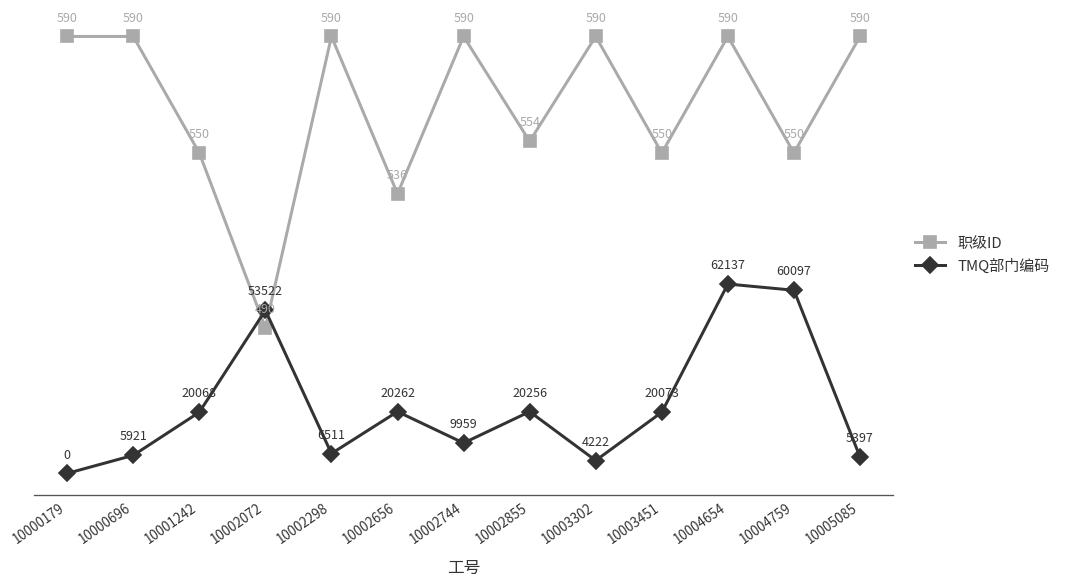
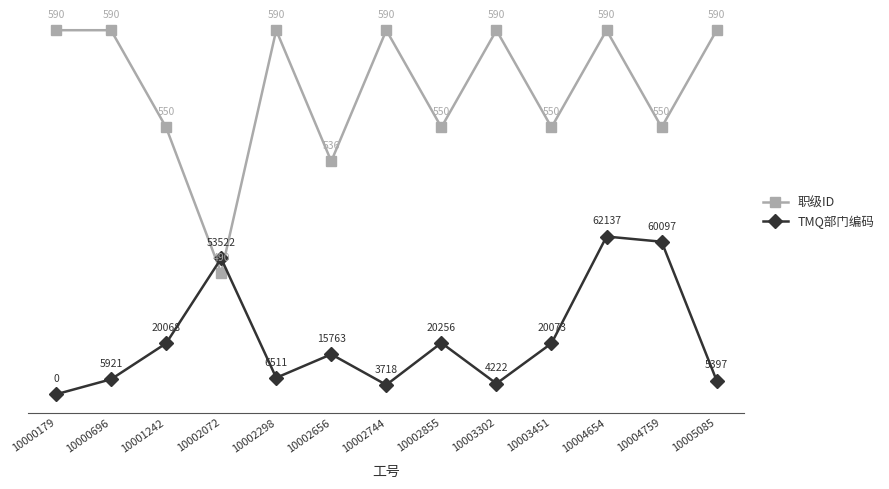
  {
    "职级ID": {
-     "10002855": 554
+     "10002855": 550
    },
    "TMQ部门编码": {
      "10000179": 0,
-     "10002656": 20262,
-     "10002744": 9959
+     "10002656": 15763,
+     "10002744": 3718
    }
  }
